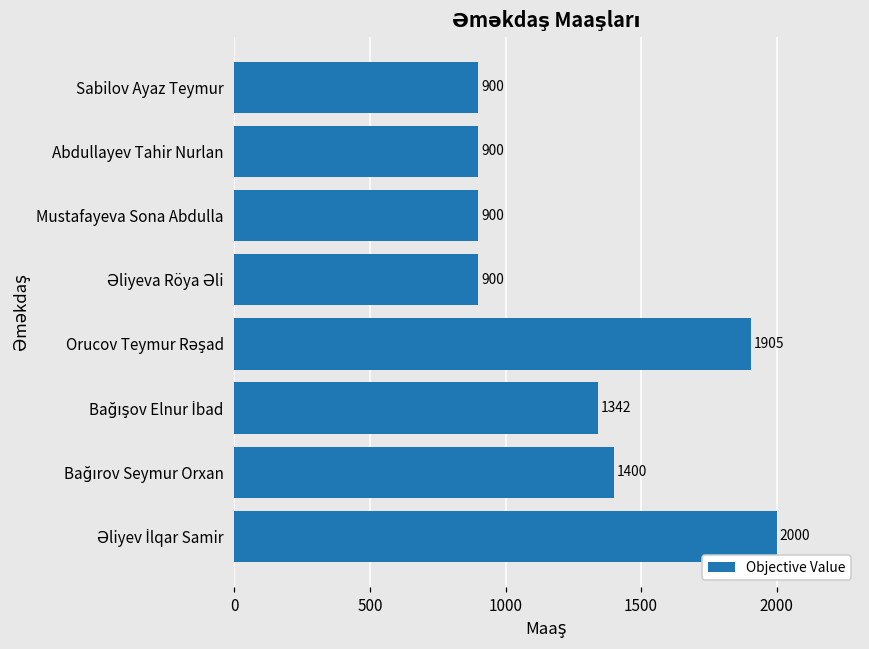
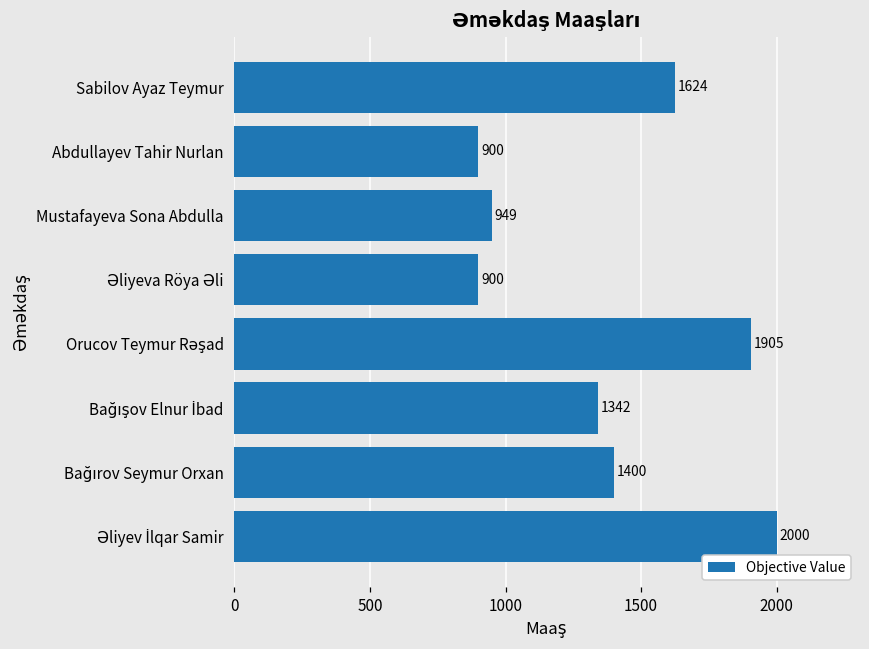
  {
-   "Sabilov Ayaz Teymur": 900,
+   "Sabilov Ayaz Teymur": 1624,
    "Abdullayev Tahir Nurlan": 900,
-   "Mustafayeva Sona Abdulla": 900,
+   "Mustafayeva Sona Abdulla": 949,
    "Əliyeva Röya Əli": 900,
    "Orucov Teymur Rəşad": 1905,
    "Bağışov Elnur İbad": 1342,
    "Bağırov Seymur Orxan": 1400,
    "Əliyev İlqar Samir": 2000
  }
